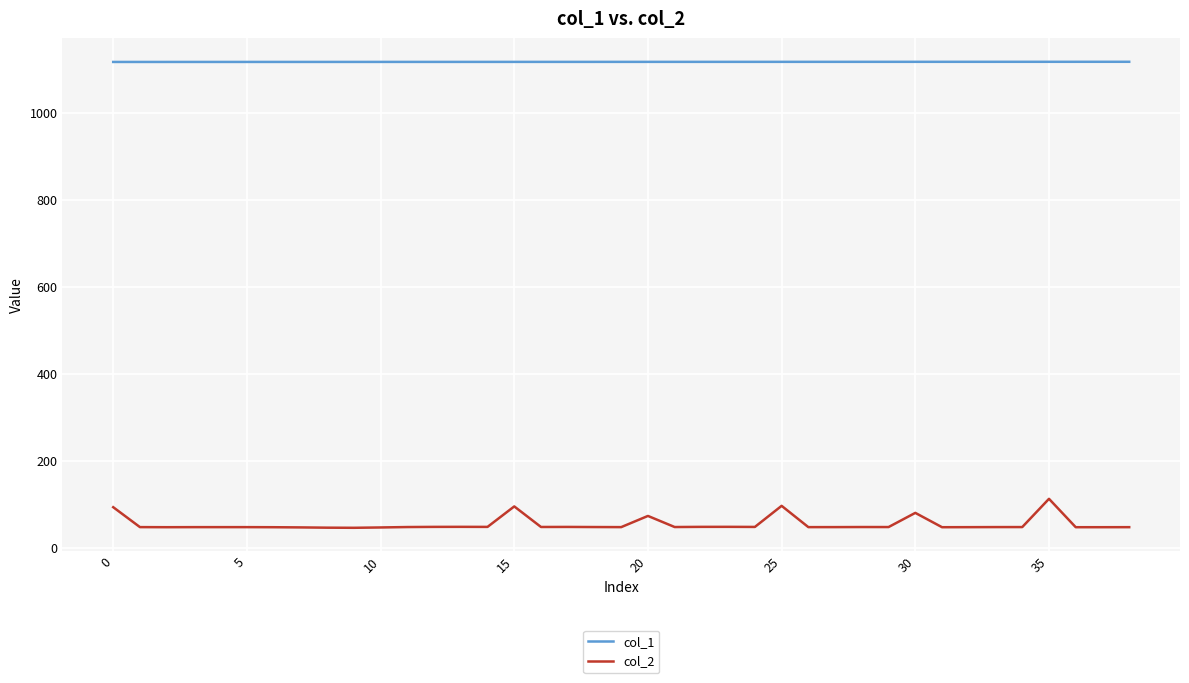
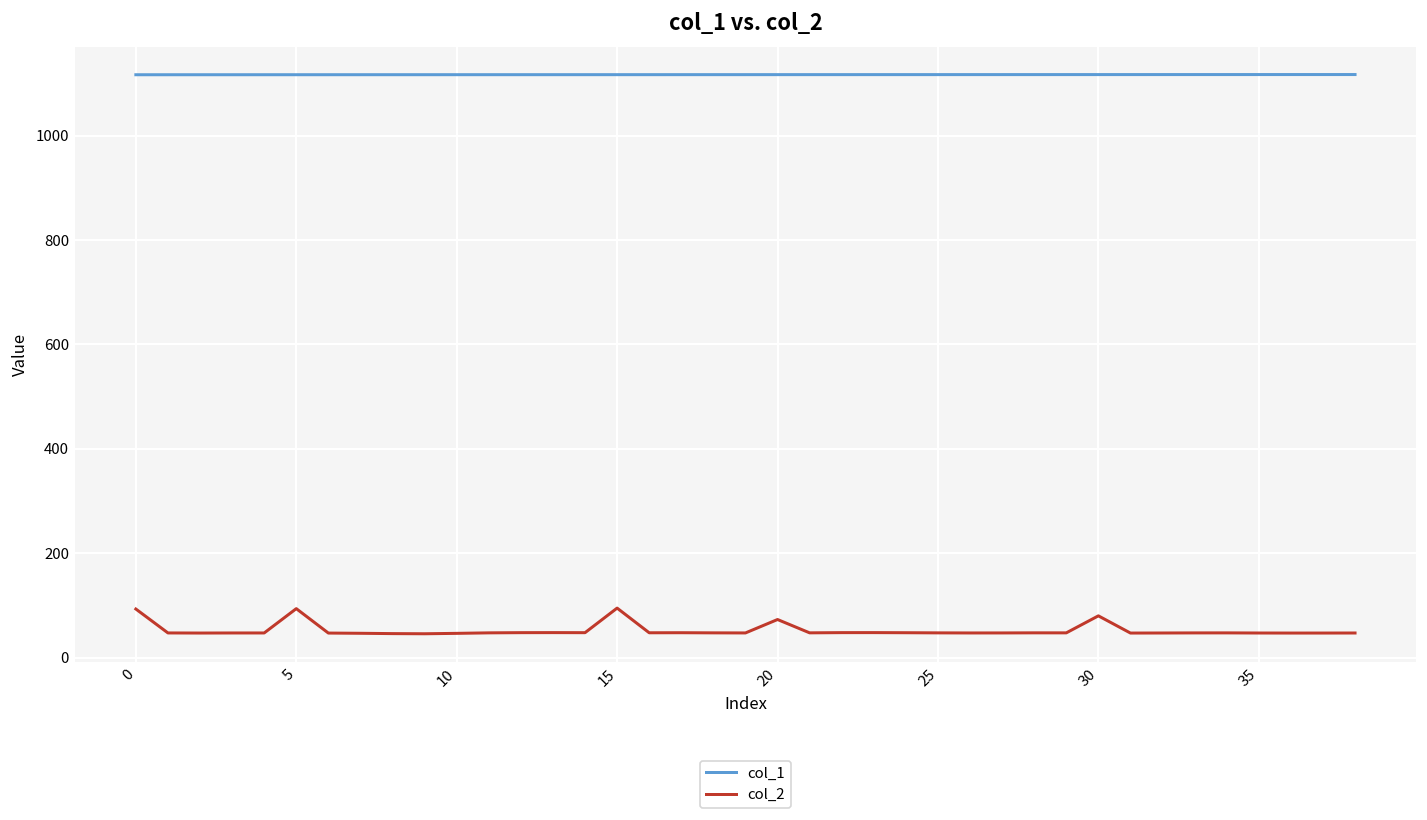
  {
    "col_1": {
      "0": 1120,
      "5": 1120,
      "10": 1120,
      "15": 1120,
      "20": 1120,
      "25": 1120,
      "30": 1120,
      "35": 1120
    },
    "col_2": {
      "0": 90,
-     "5": 50,
+     "5": 90,
      "10": 50,
      "15": 100,
      "20": 70,
-     "25": 100,
+     "25": 50,
      "30": 80,
-     "35": 110
+     "35": 50
    }
  }
